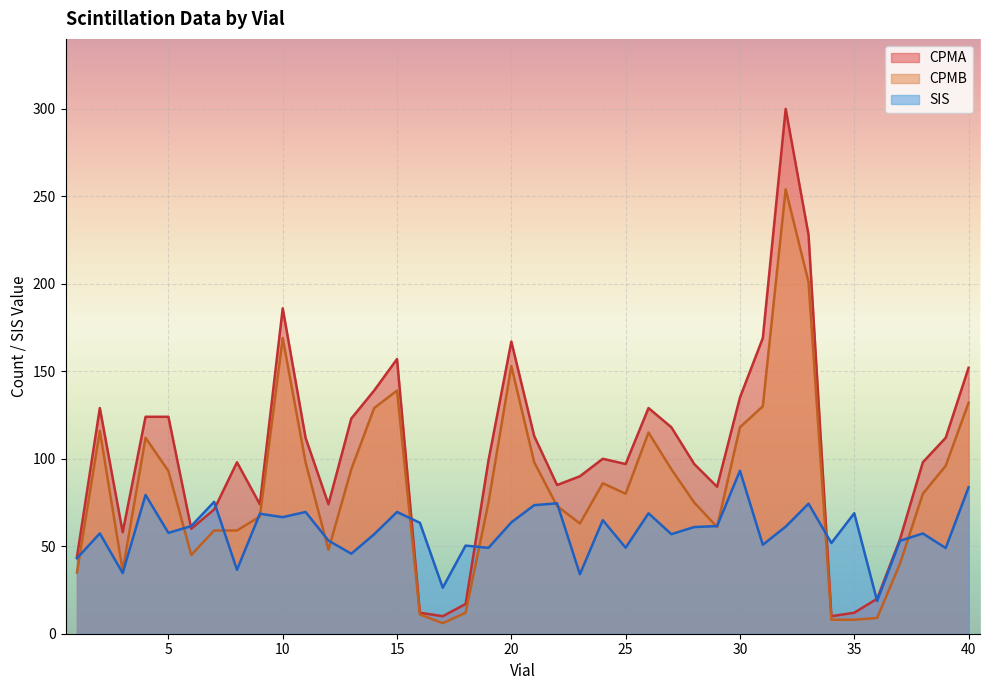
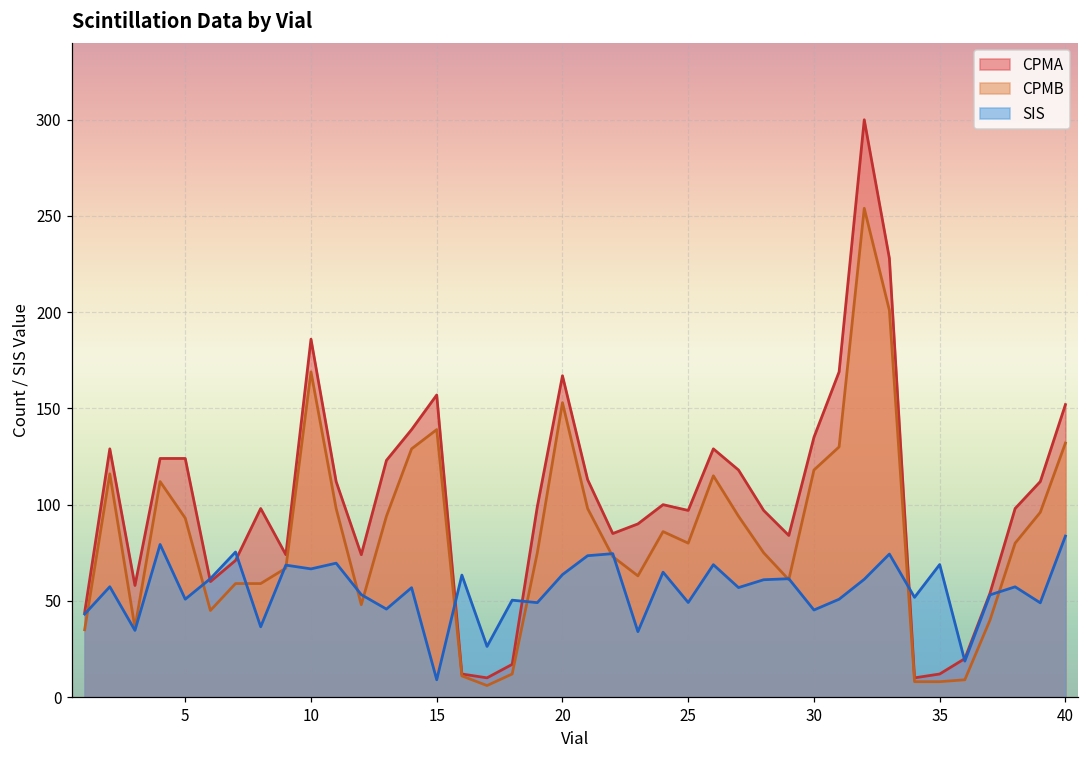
  {
    "SIS": {
-     "5": 58,
+     "5": 51,
      "10": 67,
-     "15": 70,
+     "15": 9,
      "20": 64,
      "25": 49,
-     "30": 93,
+     "30": 45,
      "35": 69,
      "40": 84
    }
  }
